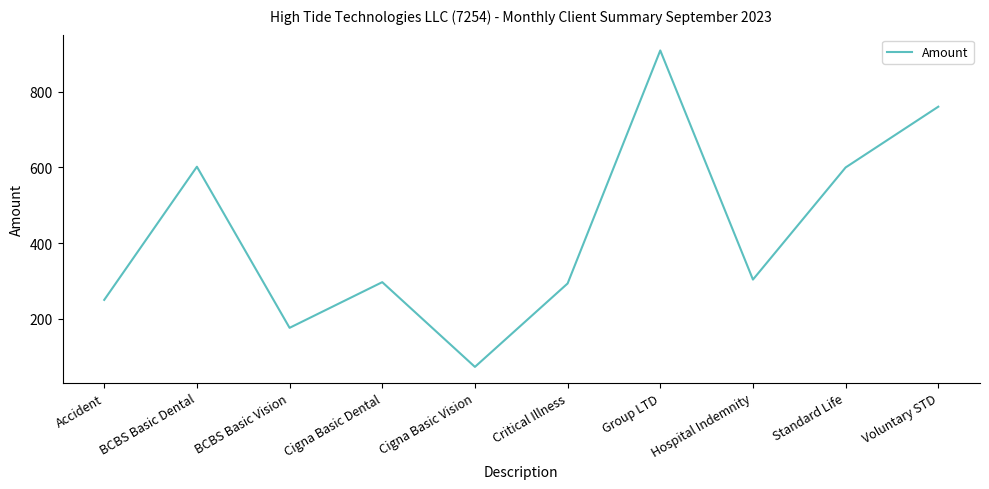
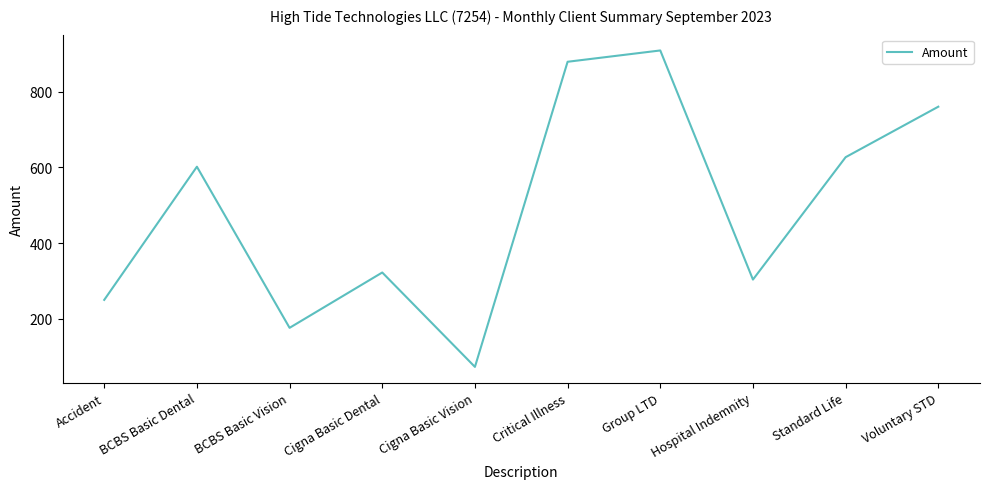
  {
    "Accident": 250,
    "BCBS Basic Dental": 600,
    "BCBS Basic Vision": 180,
-   "Cigna Basic Dental": 300,
+   "Cigna Basic Dental": 320,
    "Cigna Basic Vision": 70,
-   "Critical Illness": 290,
+   "Critical Illness": 880,
    "Group LTD": 910,
    "Hospital Indemnity": 300,
-   "Standard Life": 600,
+   "Standard Life": 630,
    "Voluntary STD": 760
  }
